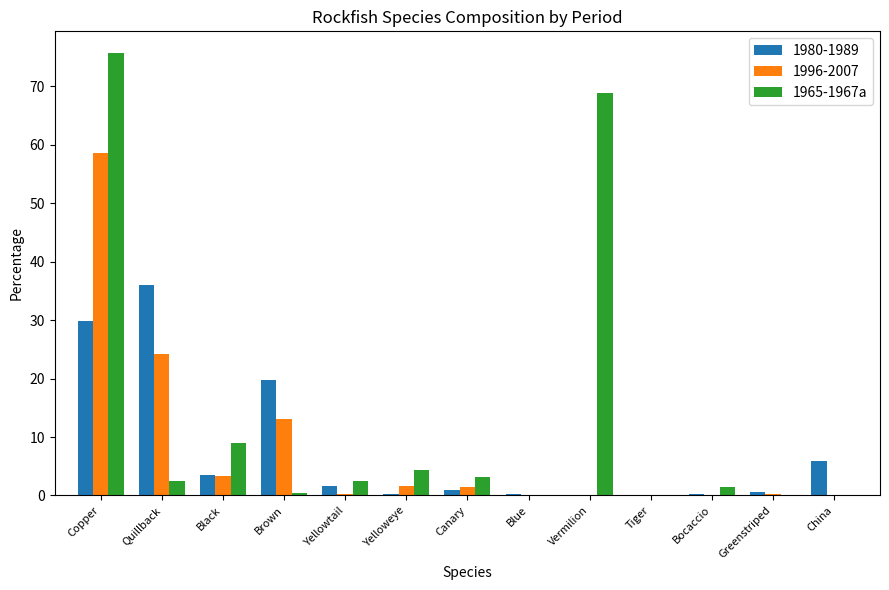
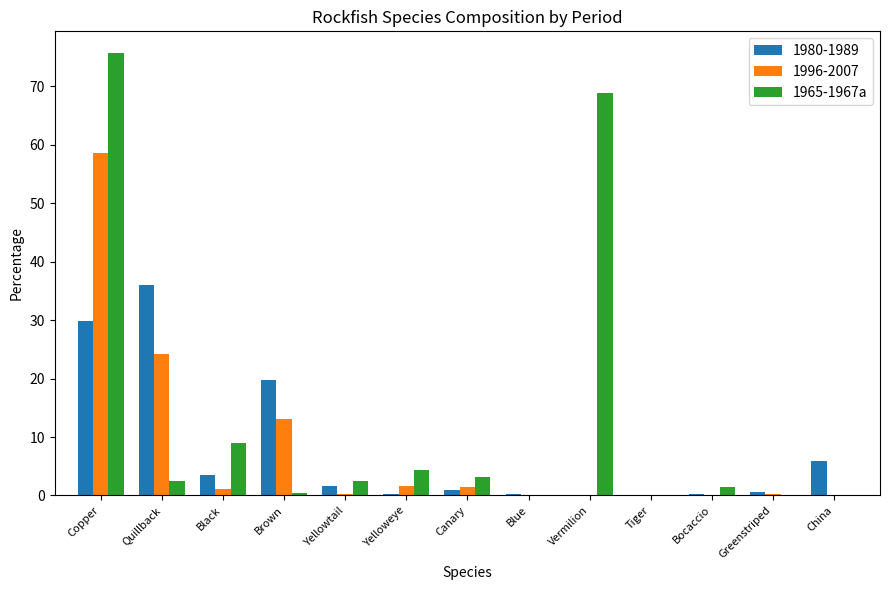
  {
    "1980-1989": {
      "Copper": 30,
      "Quillback": 36,
      "Black": 3,
      "Brown": 20,
      "Yellowtail": 2,
      "Canary": 1,
      "Vermilion": 0,
      "Greenstriped": 1,
      "China": 6
    },
    "1996-2007": {
      "Copper": 59,
      "Quillback": 24,
-     "Black": 3,
+     "Black": 1,
      "Brown": 13,
      "Yelloweye": 2,
      "Canary": 1,
      "Blue": 0,
      "Bocaccio": 0
    },
    "1965-1967a": {
      "Copper": 76,
      "Quillback": 2,
      "Black": 9,
      "Brown": 0,
      "Yellowtail": 2,
      "Yelloweye": 4,
      "Canary": 3,
      "Vermilion": 69,
      "Tiger": 0,
      "Bocaccio": 1
    }
  }
